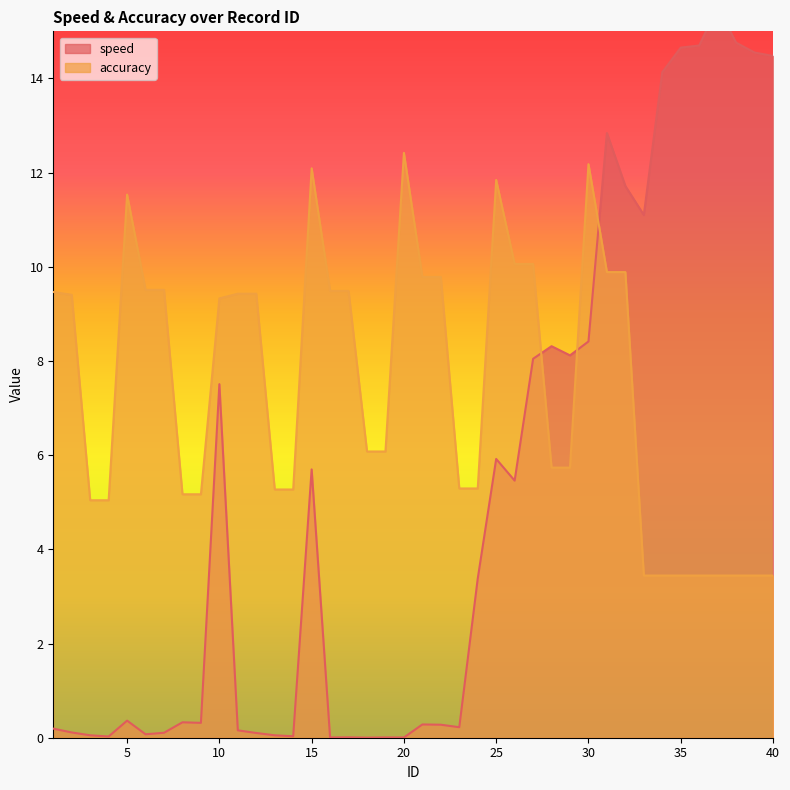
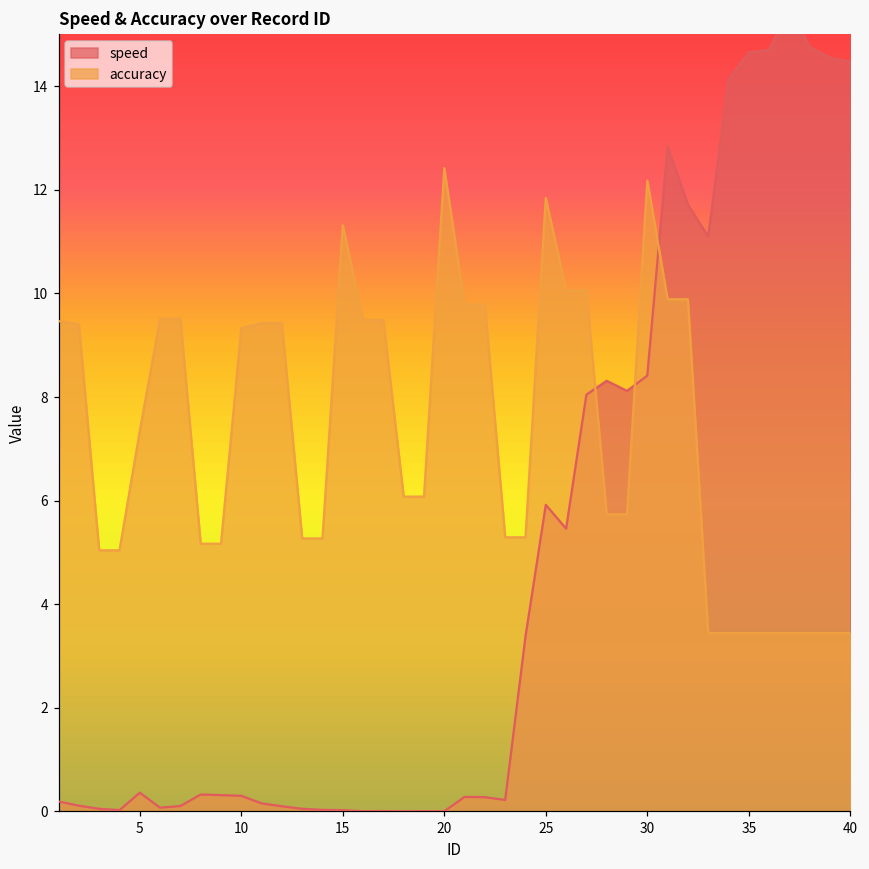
  {
    "speed": {
      "5": 0.4,
-     "10": 7.5,
-     "15": 5.7,
+     "10": 0.3,
+     "15": 0.0,
      "20": 0.0,
      "25": 5.9,
      "30": 8.4,
      "35": 14.7,
      "40": 14.5
    },
    "accuracy": {
-     "5": 11.5,
+     "5": 7.3,
      "10": 9.3,
-     "15": 12.1,
+     "15": 11.3,
      "20": 12.4,
      "25": 11.8,
      "30": 12.2,
      "35": 3.4,
      "40": 3.4
    }
  }
